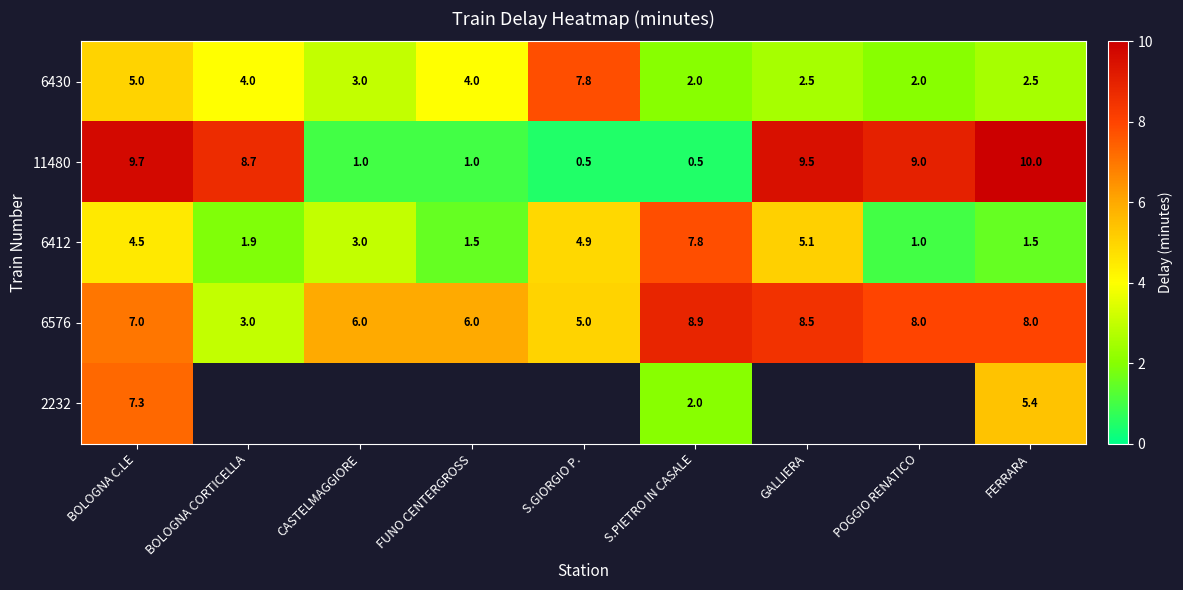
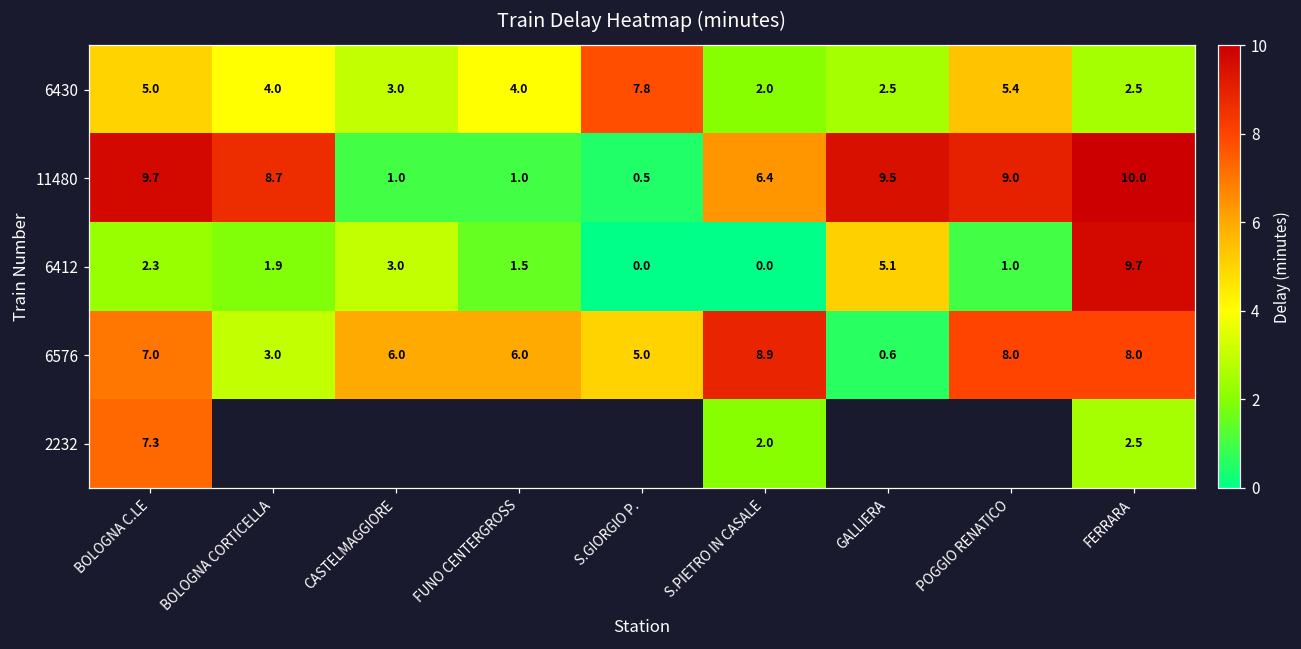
  {
    "6430": {
      "BOLOGNA C.LE": 5.0,
      "BOLOGNA CORTICELLA": 4.0,
      "CASTELMAGGIORE": 3.0,
      "FUNO CENTERGROSS": 4.0,
      "S.GIORGIO P.": 7.8,
      "S.PIETRO IN CASALE": 2.0,
      "GALLIERA": 2.5,
-     "POGGIO RENATICO": 2.0,
+     "POGGIO RENATICO": 5.4,
      "FERRARA": 2.5
    },
    "11480": {
      "BOLOGNA C.LE": 9.7,
      "BOLOGNA CORTICELLA": 8.7,
      "CASTELMAGGIORE": 1.0,
      "FUNO CENTERGROSS": 1.0,
      "S.GIORGIO P.": 0.5,
-     "S.PIETRO IN CASALE": 0.5,
+     "S.PIETRO IN CASALE": 6.4,
      "GALLIERA": 9.5,
      "POGGIO RENATICO": 9.0,
      "FERRARA": 10.0
    },
    "6412": {
-     "BOLOGNA C.LE": 4.5,
+     "BOLOGNA C.LE": 2.3,
      "BOLOGNA CORTICELLA": 1.9,
      "CASTELMAGGIORE": 3.0,
      "FUNO CENTERGROSS": 1.5,
-     "S.GIORGIO P.": 4.9,
-     "S.PIETRO IN CASALE": 7.8,
+     "S.GIORGIO P.": 0.0,
+     "S.PIETRO IN CASALE": 0.0,
      "GALLIERA": 5.1,
      "POGGIO RENATICO": 1.0,
-     "FERRARA": 1.5
+     "FERRARA": 9.7
    },
    "6576": {
      "BOLOGNA C.LE": 7.0,
      "BOLOGNA CORTICELLA": 3.0,
      "CASTELMAGGIORE": 6.0,
      "FUNO CENTERGROSS": 6.0,
      "S.GIORGIO P.": 5.0,
      "S.PIETRO IN CASALE": 8.9,
-     "GALLIERA": 8.5,
+     "GALLIERA": 0.6,
      "POGGIO RENATICO": 8.0,
      "FERRARA": 8.0
    },
    "2232": {
      "BOLOGNA C.LE": 7.3,
      "S.PIETRO IN CASALE": 2.0,
-     "FERRARA": 5.4
+     "FERRARA": 2.5
    }
  }
